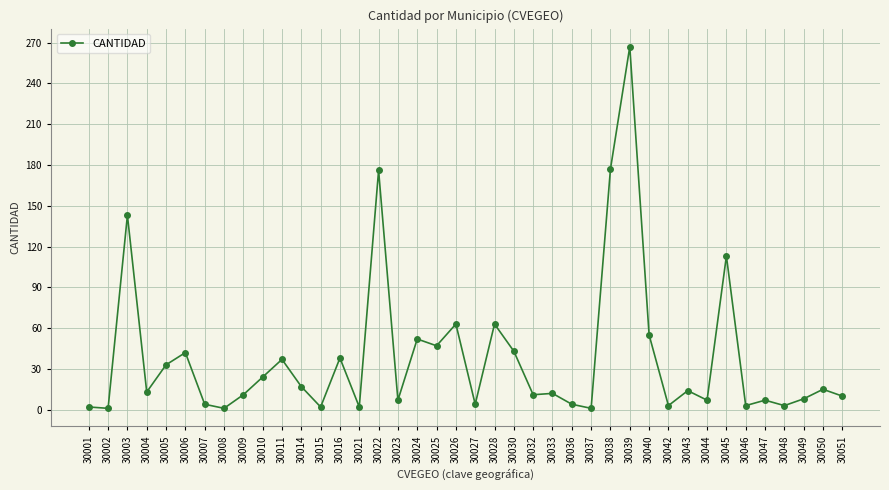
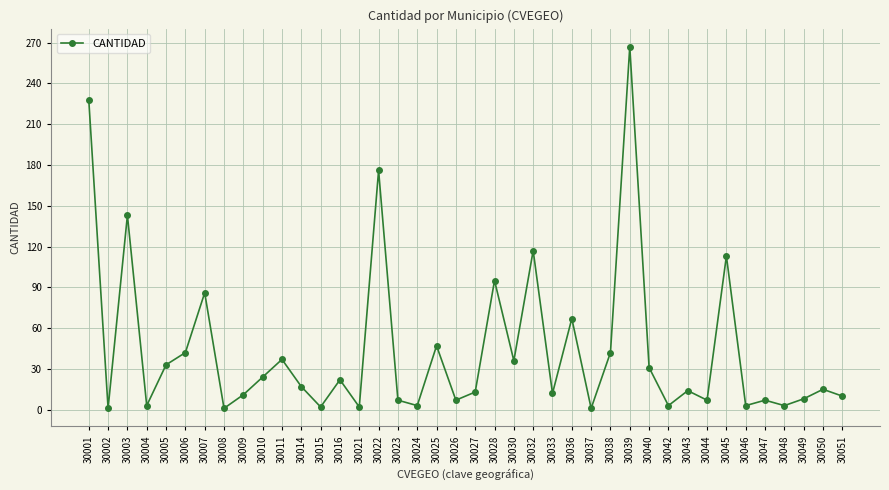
  {
-   "30001": 2,
+   "30001": 228,
    "30002": 1,
    "30003": 143,
-   "30004": 13,
+   "30004": 3,
    "30005": 33,
    "30006": 42,
-   "30007": 4,
+   "30007": 86,
    "30008": 1,
    "30009": 11,
    "30010": 24,
    "30011": 37,
    "30014": 17,
    "30015": 2,
-   "30016": 38,
+   "30016": 22,
    "30021": 2,
    "30022": 176,
    "30023": 7,
-   "30024": 52,
+   "30024": 3,
    "30025": 47,
-   "30026": 63,
-   "30027": 4,
-   "30028": 63,
-   "30030": 43,
-   "30032": 11,
+   "30026": 7,
+   "30027": 13,
+   "30028": 95,
+   "30030": 36,
+   "30032": 117,
    "30033": 12,
-   "30036": 4,
+   "30036": 67,
    "30037": 1,
-   "30038": 177,
+   "30038": 42,
    "30039": 267,
-   "30040": 55,
+   "30040": 31,
    "30042": 3,
    "30043": 14,
    "30044": 7,
    "30045": 113,
    "30046": 3,
    "30047": 7,
    "30048": 3,
    "30049": 8,
    "30050": 15,
    "30051": 10
  }
